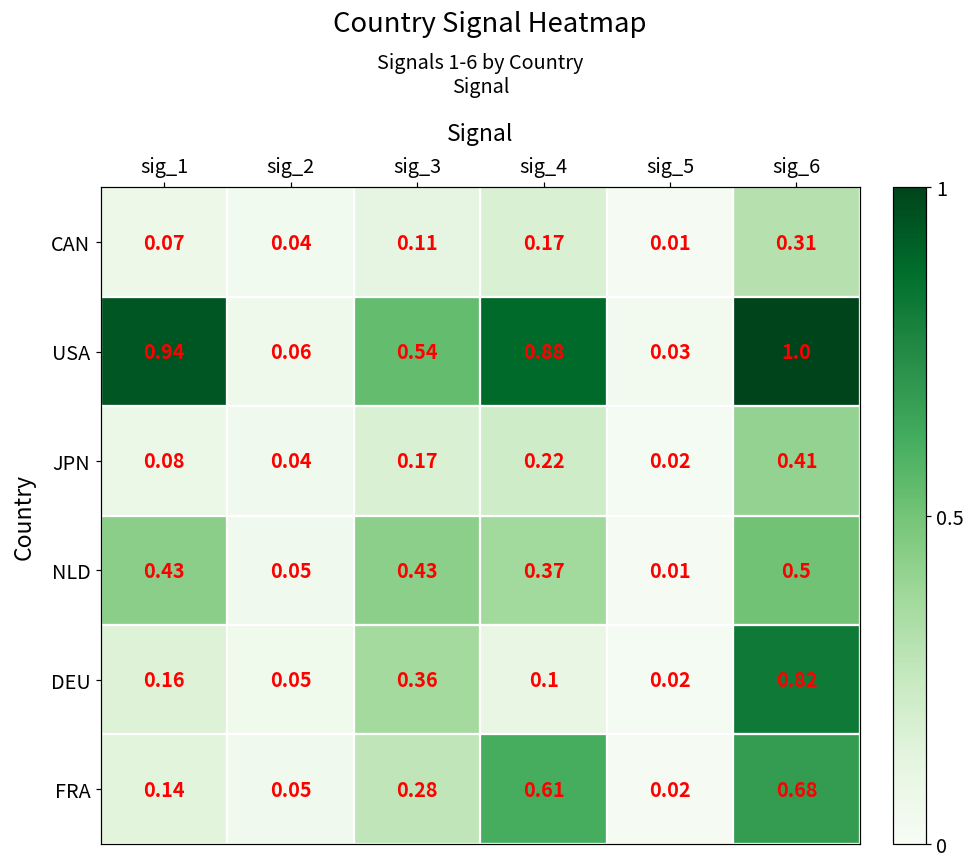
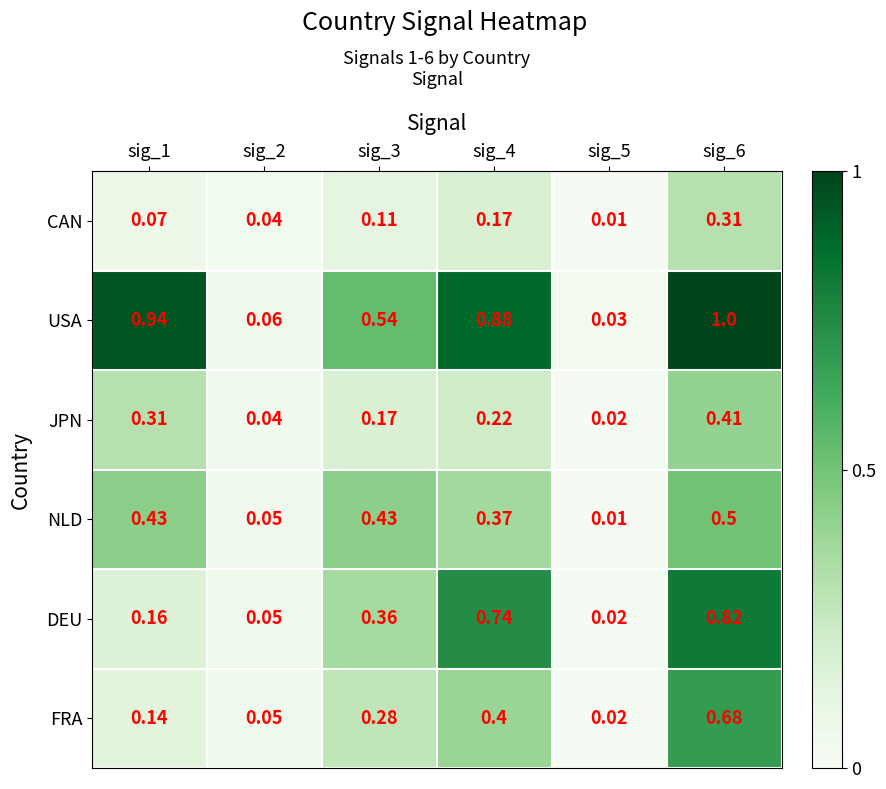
  {
    "CAN": {
      "sig_1": 0.07,
      "sig_2": 0.04,
      "sig_3": 0.11,
      "sig_4": 0.17,
      "sig_5": 0.01,
      "sig_6": 0.31
    },
    "USA": {
      "sig_1": 0.94,
      "sig_2": 0.06,
      "sig_3": 0.54,
      "sig_4": 0.88,
      "sig_5": 0.03,
      "sig_6": 1.0
    },
    "JPN": {
-     "sig_1": 0.08,
+     "sig_1": 0.31,
      "sig_2": 0.04,
      "sig_3": 0.17,
      "sig_4": 0.22,
      "sig_5": 0.02,
      "sig_6": 0.41
    },
    "NLD": {
      "sig_1": 0.43,
      "sig_2": 0.05,
      "sig_3": 0.43,
      "sig_4": 0.37,
      "sig_5": 0.01,
      "sig_6": 0.5
    },
    "DEU": {
      "sig_1": 0.16,
      "sig_2": 0.05,
      "sig_3": 0.36,
-     "sig_4": 0.1,
+     "sig_4": 0.74,
      "sig_5": 0.02,
      "sig_6": 0.82
    },
    "FRA": {
      "sig_1": 0.14,
      "sig_2": 0.05,
      "sig_3": 0.28,
-     "sig_4": 0.61,
+     "sig_4": 0.4,
      "sig_5": 0.02,
      "sig_6": 0.68
    }
  }
